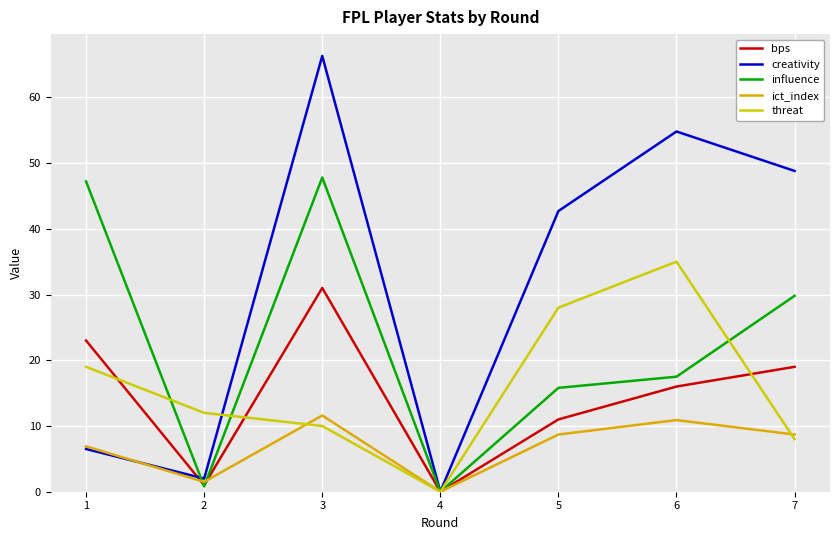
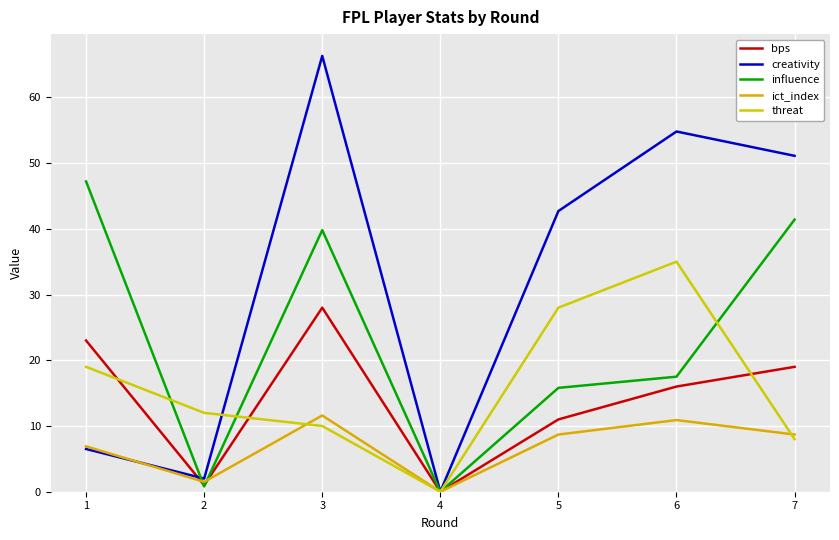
  {
    "bps": {
      "1": 23,
-     "3": 31,
+     "3": 28,
      "5": 11,
      "6": 16,
      "7": 19
    },
    "creativity": {
      "1": 7,
      "2": 2,
      "3": 66,
      "5": 43,
      "6": 55,
-     "7": 49
+     "7": 51
    },
    "influence": {
      "1": 47,
-     "3": 48,
+     "3": 40,
      "5": 16,
      "6": 18,
-     "7": 30
+     "7": 41
    }
  }
